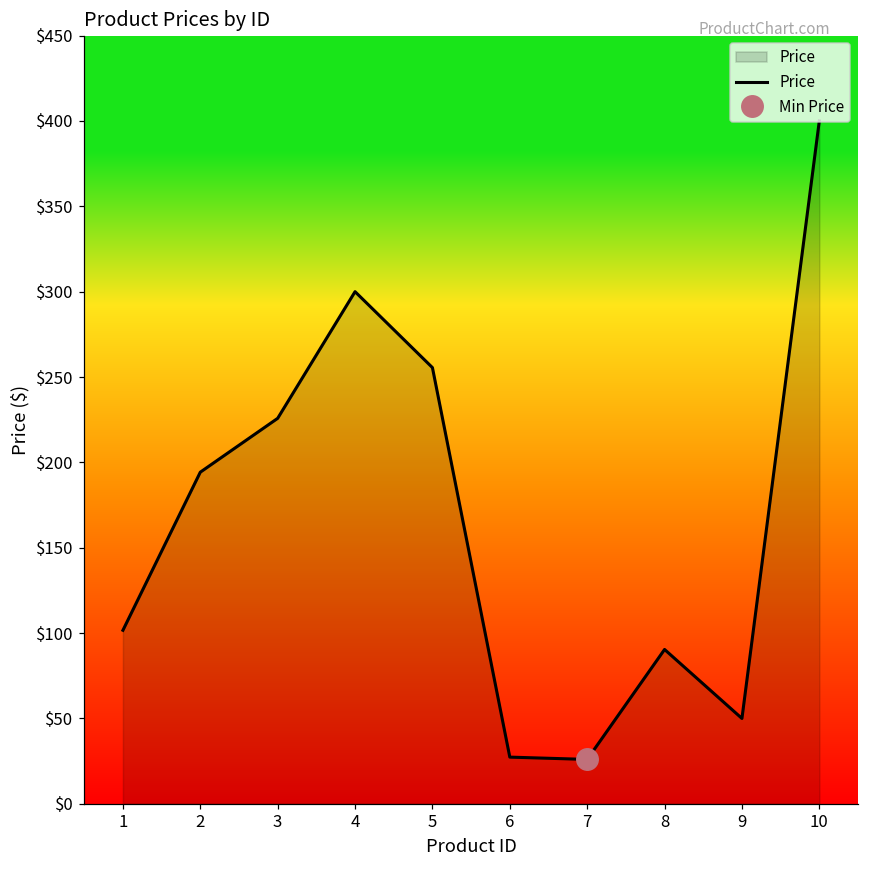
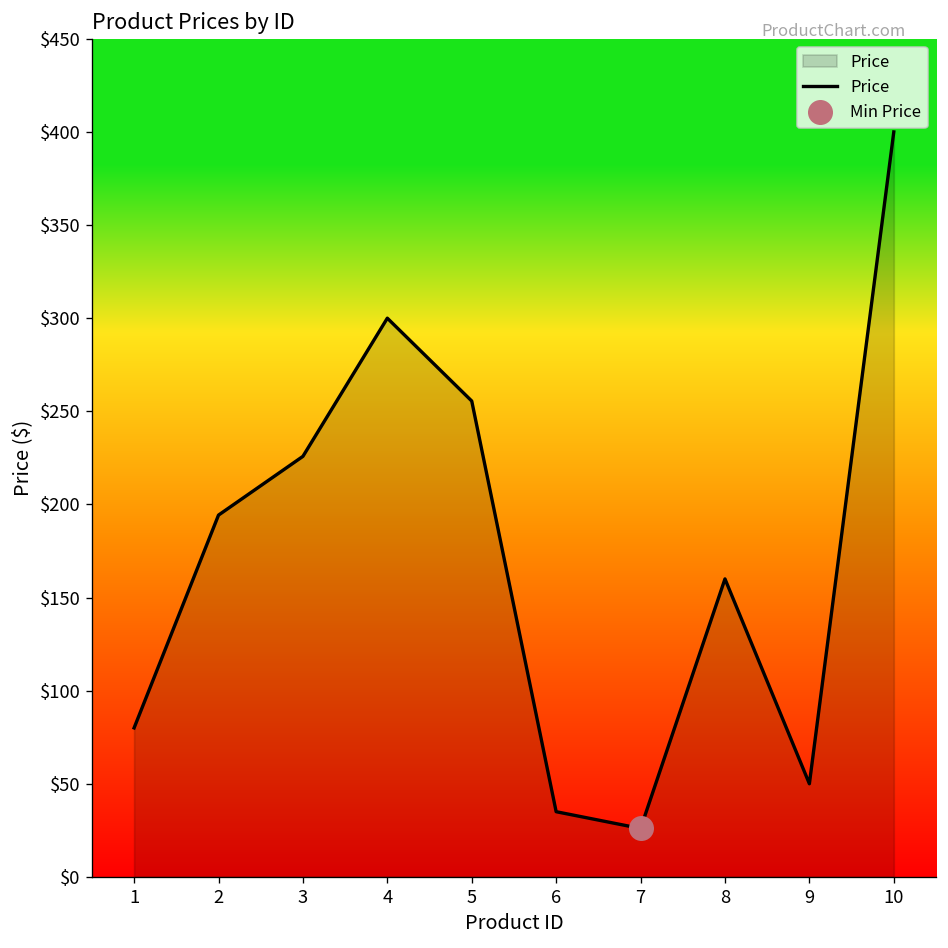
  {
    "Price": {
-     "1": "$102",
+     "1": "$80",
      "2": "$194",
      "3": "$226",
      "4": "$300",
      "5": "$256",
-     "6": "$27",
-     "8": "$90",
+     "6": "$35",
+     "8": "$160",
      "9": "$50",
      "10": "$400"
    }
  }
